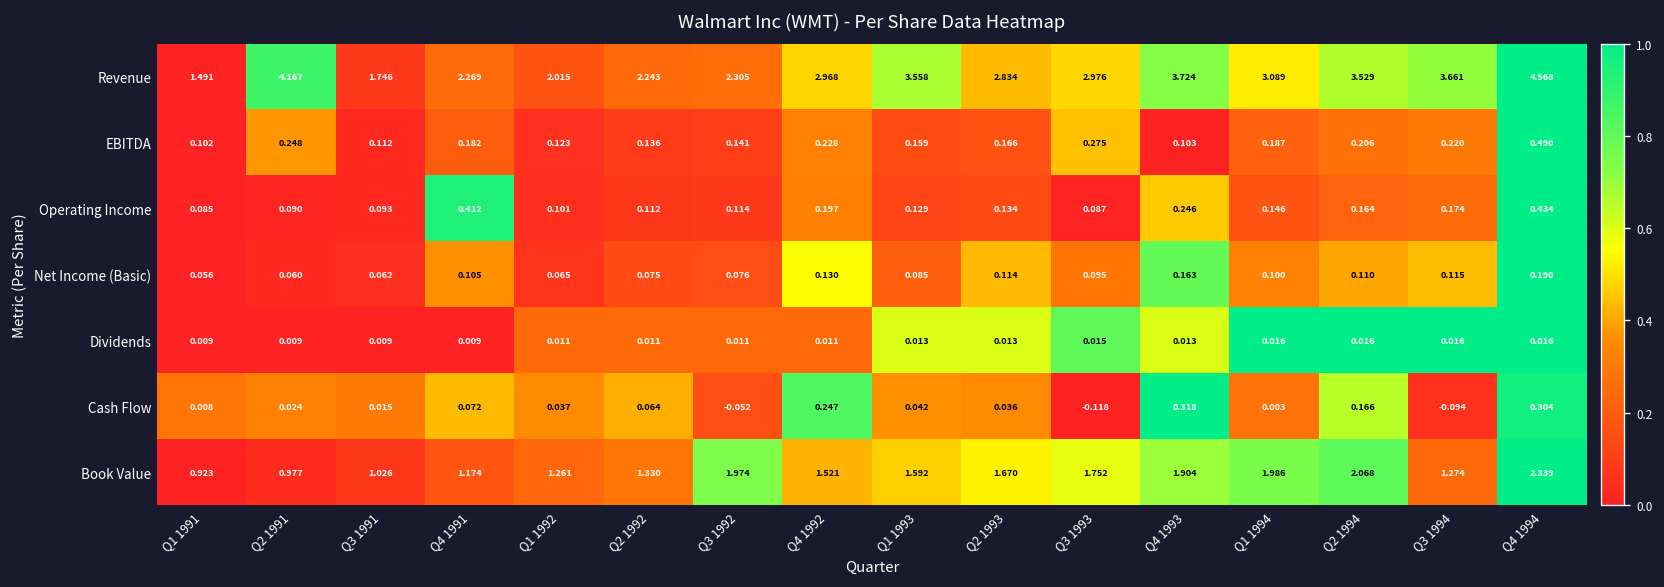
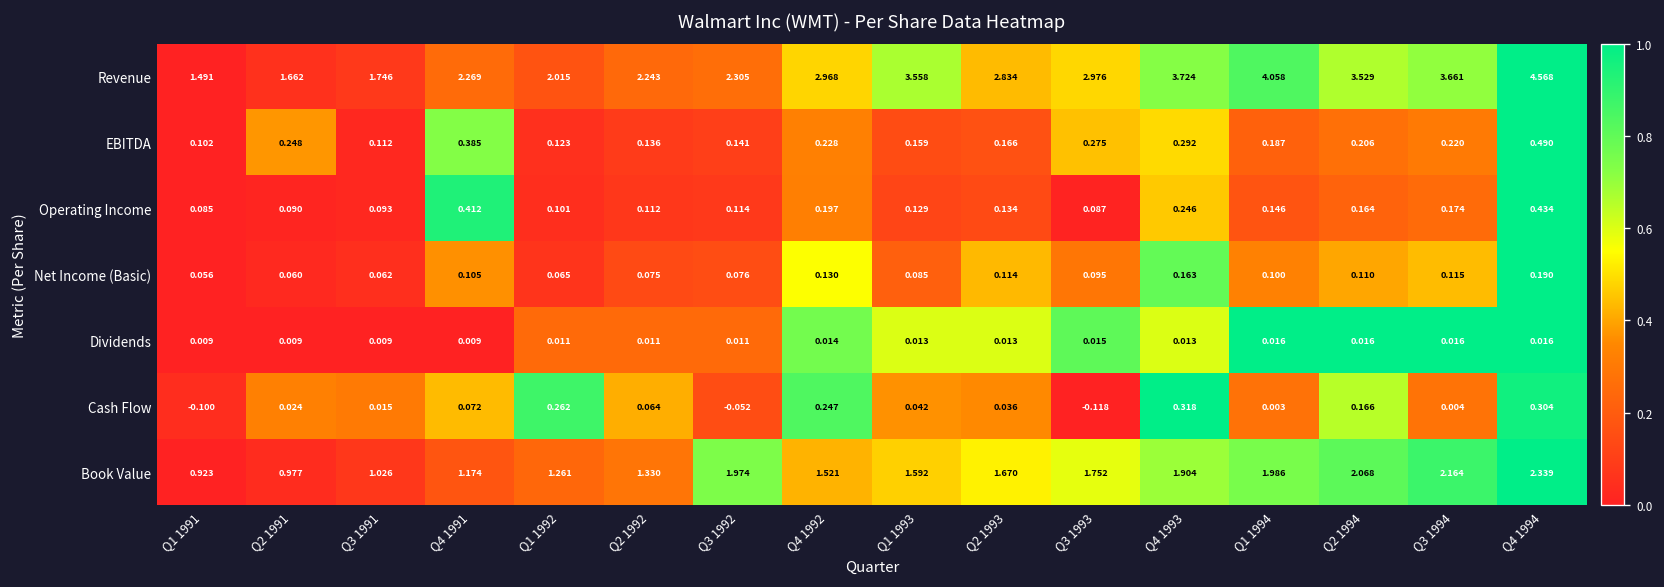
  {
    "Revenue": {
      "Q1 1991": 1.491,
-     "Q2 1991": 4.167,
+     "Q2 1991": 1.662,
      "Q3 1991": 1.746,
      "Q4 1991": 2.269,
      "Q1 1992": 2.015,
      "Q2 1992": 2.243,
      "Q3 1992": 2.305,
      "Q4 1992": 2.968,
      "Q1 1993": 3.558,
      "Q2 1993": 2.834,
      "Q3 1993": 2.976,
      "Q4 1993": 3.724,
-     "Q1 1994": 3.089,
+     "Q1 1994": 4.058,
      "Q2 1994": 3.529,
      "Q3 1994": 3.661,
      "Q4 1994": 4.568
    },
    "EBITDA": {
      "Q1 1991": 0.102,
      "Q2 1991": 0.248,
      "Q3 1991": 0.112,
-     "Q4 1991": 0.182,
+     "Q4 1991": 0.385,
      "Q1 1992": 0.123,
      "Q2 1992": 0.136,
      "Q3 1992": 0.141,
      "Q4 1992": 0.228,
      "Q1 1993": 0.159,
      "Q2 1993": 0.166,
      "Q3 1993": 0.275,
-     "Q4 1993": 0.103,
+     "Q4 1993": 0.292,
      "Q1 1994": 0.187,
      "Q2 1994": 0.206,
      "Q3 1994": 0.220,
      "Q4 1994": 0.490
    },
    "Operating Income": {
      "Q1 1991": 0.085,
      "Q2 1991": 0.090,
      "Q3 1991": 0.093,
      "Q4 1991": 0.412,
      "Q1 1992": 0.101,
      "Q2 1992": 0.112,
      "Q3 1992": 0.114,
      "Q4 1992": 0.197,
      "Q1 1993": 0.129,
      "Q2 1993": 0.134,
      "Q3 1993": 0.087,
      "Q4 1993": 0.246,
      "Q1 1994": 0.146,
      "Q2 1994": 0.164,
      "Q3 1994": 0.174,
      "Q4 1994": 0.434
    },
    "Net Income (Basic)": {
      "Q1 1991": 0.056,
      "Q2 1991": 0.060,
      "Q3 1991": 0.062,
      "Q4 1991": 0.105,
      "Q1 1992": 0.065,
      "Q2 1992": 0.075,
      "Q3 1992": 0.076,
      "Q4 1992": 0.130,
      "Q1 1993": 0.085,
      "Q2 1993": 0.114,
      "Q3 1993": 0.095,
      "Q4 1993": 0.163,
      "Q1 1994": 0.100,
      "Q2 1994": 0.110,
      "Q3 1994": 0.115,
      "Q4 1994": 0.190
    },
    "Dividends": {
      "Q1 1991": 0.009,
      "Q2 1991": 0.009,
      "Q3 1991": 0.009,
      "Q4 1991": 0.009,
      "Q1 1992": 0.011,
      "Q2 1992": 0.011,
      "Q3 1992": 0.011,
-     "Q4 1992": 0.011,
+     "Q4 1992": 0.014,
      "Q1 1993": 0.013,
      "Q2 1993": 0.013,
      "Q3 1993": 0.015,
      "Q4 1993": 0.013,
      "Q1 1994": 0.016,
      "Q2 1994": 0.016,
      "Q3 1994": 0.016,
      "Q4 1994": 0.016
    },
    "Cash Flow": {
-     "Q1 1991": 0.008,
+     "Q1 1991": -0.100,
      "Q2 1991": 0.024,
      "Q3 1991": 0.015,
      "Q4 1991": 0.072,
-     "Q1 1992": 0.037,
+     "Q1 1992": 0.262,
      "Q2 1992": 0.064,
      "Q3 1992": -0.052,
      "Q4 1992": 0.247,
      "Q1 1993": 0.042,
      "Q2 1993": 0.036,
      "Q3 1993": -0.118,
      "Q4 1993": 0.318,
      "Q1 1994": 0.003,
      "Q2 1994": 0.166,
-     "Q3 1994": -0.094,
+     "Q3 1994": 0.004,
      "Q4 1994": 0.304
    },
    "Book Value": {
      "Q1 1991": 0.923,
      "Q2 1991": 0.977,
      "Q3 1991": 1.026,
      "Q4 1991": 1.174,
      "Q1 1992": 1.261,
      "Q2 1992": 1.330,
      "Q3 1992": 1.974,
      "Q4 1992": 1.521,
      "Q1 1993": 1.592,
      "Q2 1993": 1.670,
      "Q3 1993": 1.752,
      "Q4 1993": 1.904,
      "Q1 1994": 1.986,
      "Q2 1994": 2.068,
-     "Q3 1994": 1.274,
+     "Q3 1994": 2.164,
      "Q4 1994": 2.339
    }
  }
